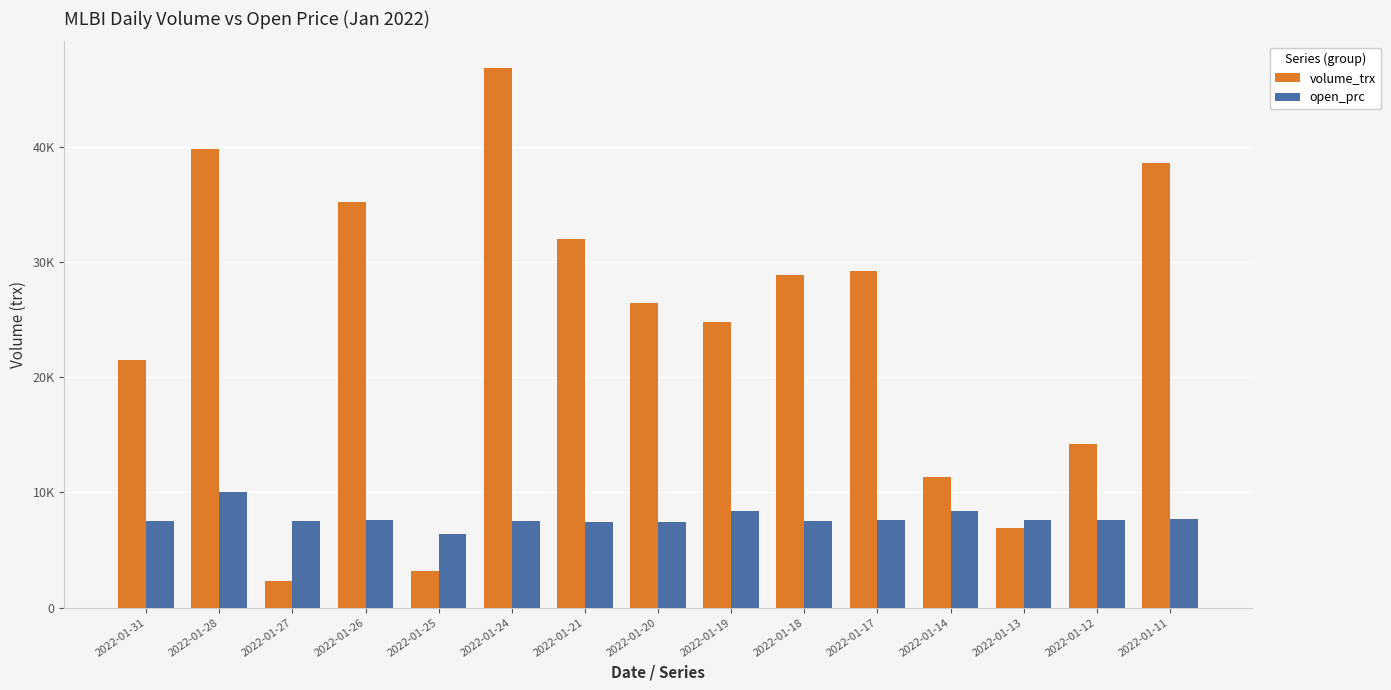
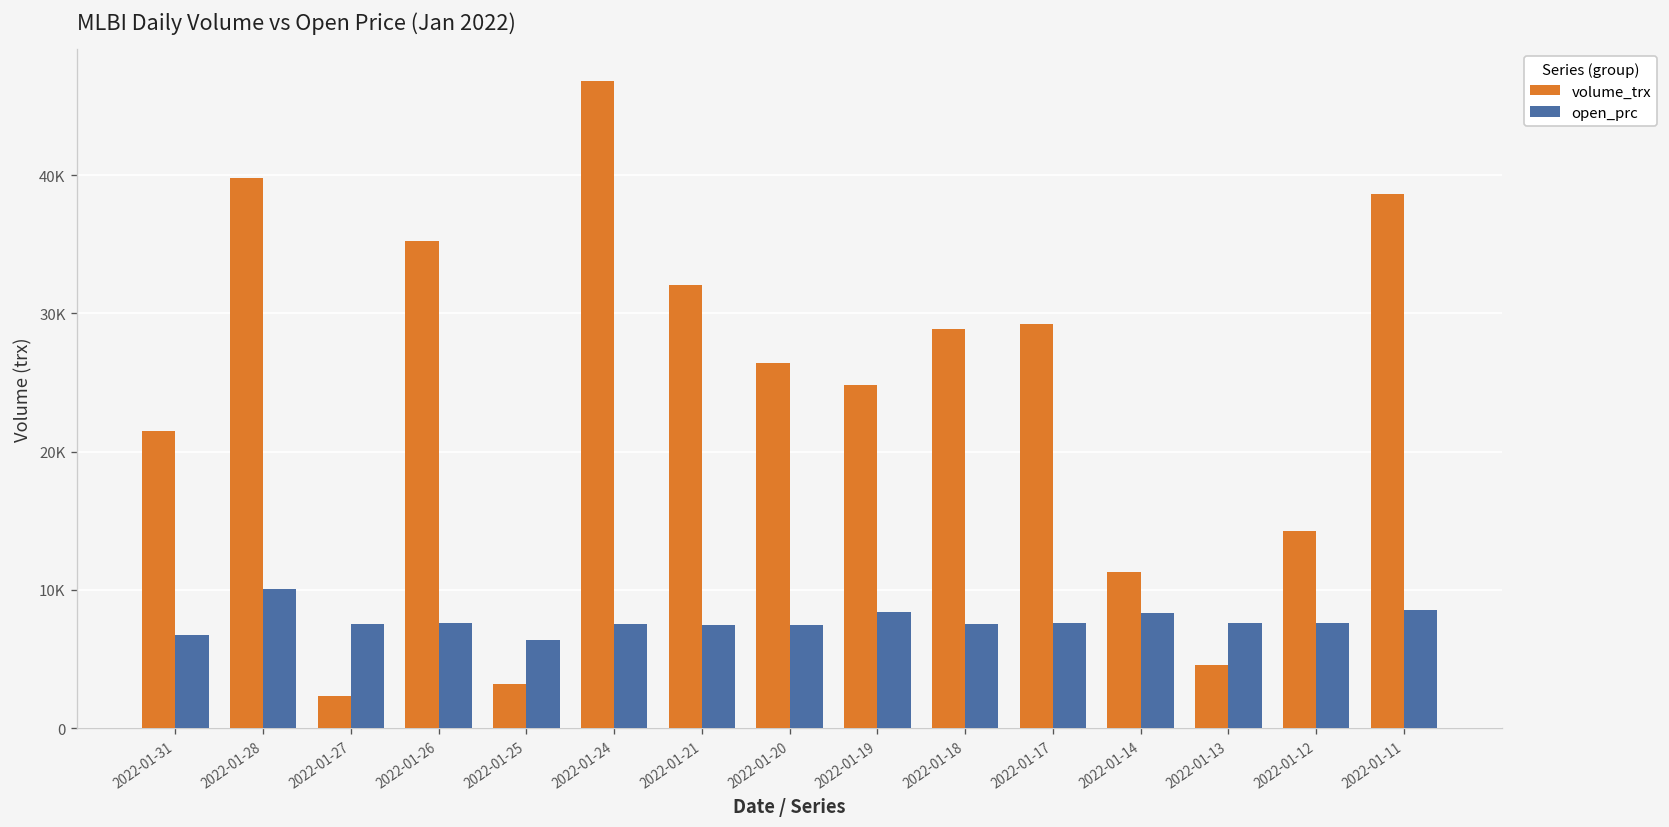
  {
    "volume_trx": {
      "2022-01-31": 21500,
      "2022-01-28": 39800,
      "2022-01-27": 2300,
      "2022-01-26": 35200,
      "2022-01-25": 3200,
      "2022-01-24": 46800,
      "2022-01-21": 32000,
      "2022-01-20": 26400,
      "2022-01-19": 24800,
      "2022-01-18": 28900,
      "2022-01-17": 29200,
      "2022-01-14": 11300,
-     "2022-01-13": 6900,
+     "2022-01-13": 4600,
      "2022-01-12": 14200,
      "2022-01-11": 38600
    },
    "open_prc": {
-     "2022-01-31": 7500,
+     "2022-01-31": 6700,
      "2022-01-28": 10100,
      "2022-01-27": 7600,
      "2022-01-26": 7600,
      "2022-01-25": 6300,
      "2022-01-24": 7500,
      "2022-01-21": 7500,
      "2022-01-20": 7500,
      "2022-01-19": 8400,
      "2022-01-18": 7500,
      "2022-01-17": 7600,
      "2022-01-14": 8400,
      "2022-01-13": 7600,
      "2022-01-12": 7600,
-     "2022-01-11": 7700
+     "2022-01-11": 8600
    }
  }
